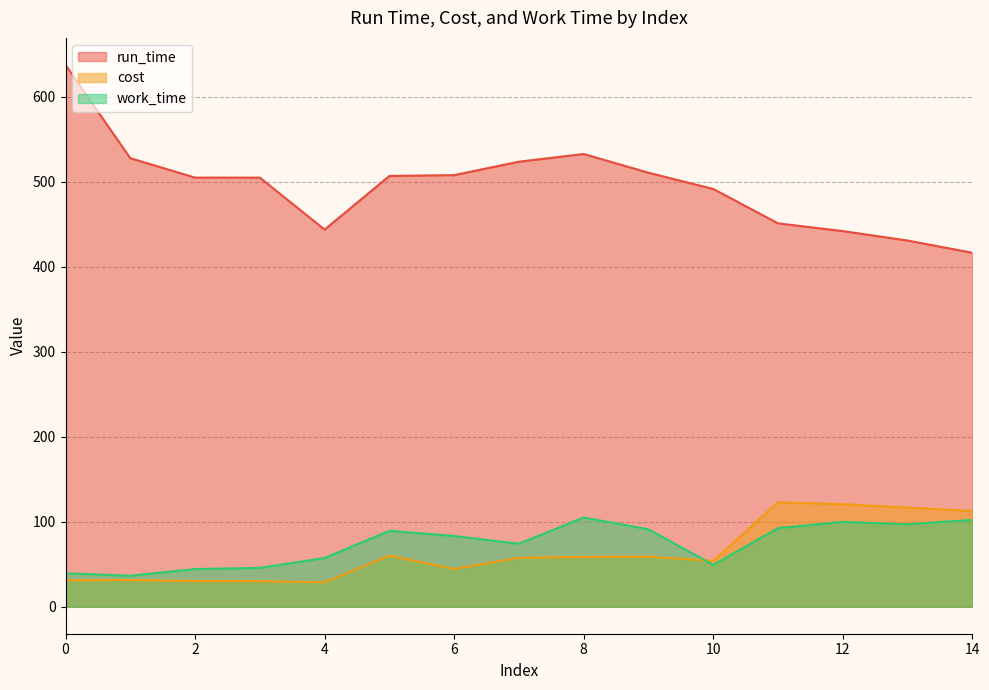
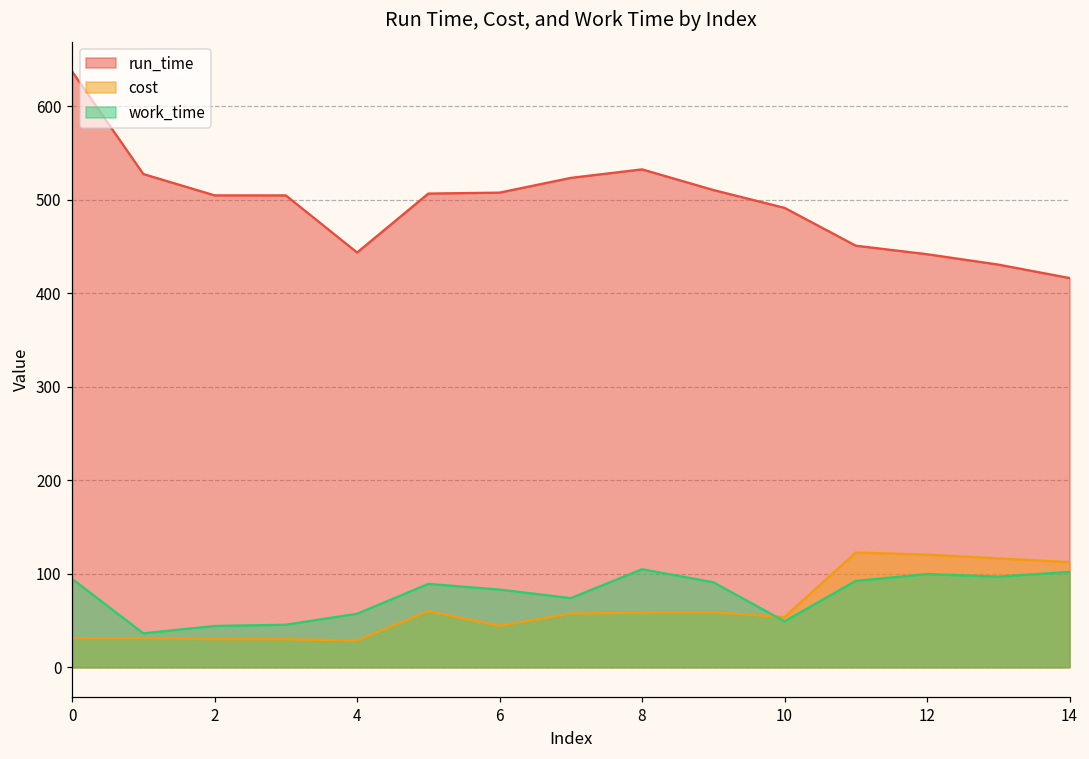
  {
    "run_time": {
      "0": 640,
      "2": 500,
      "4": 440,
      "6": 510,
      "8": 530,
      "10": 490,
      "12": 440,
      "14": 420
    },
    "cost": {
      "0": 30,
      "2": 30,
      "4": 30,
      "6": 40,
      "8": 60,
      "10": 50,
      "12": 120,
      "14": 110
    },
    "work_time": {
-     "0": 40,
+     "0": 90,
      "2": 40,
      "4": 60,
      "6": 80,
      "8": 100,
      "10": 50,
      "12": 100,
      "14": 100
    }
  }
